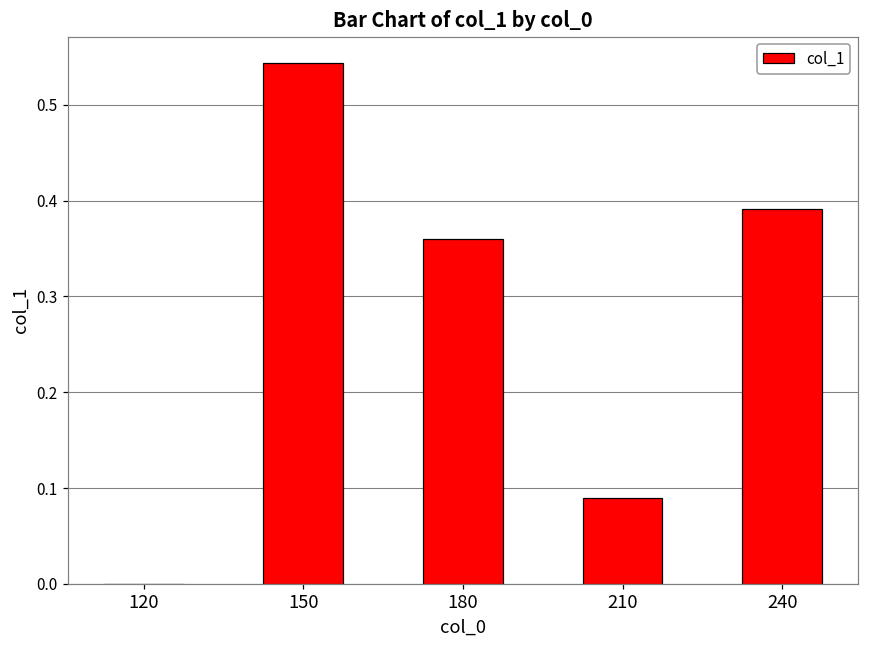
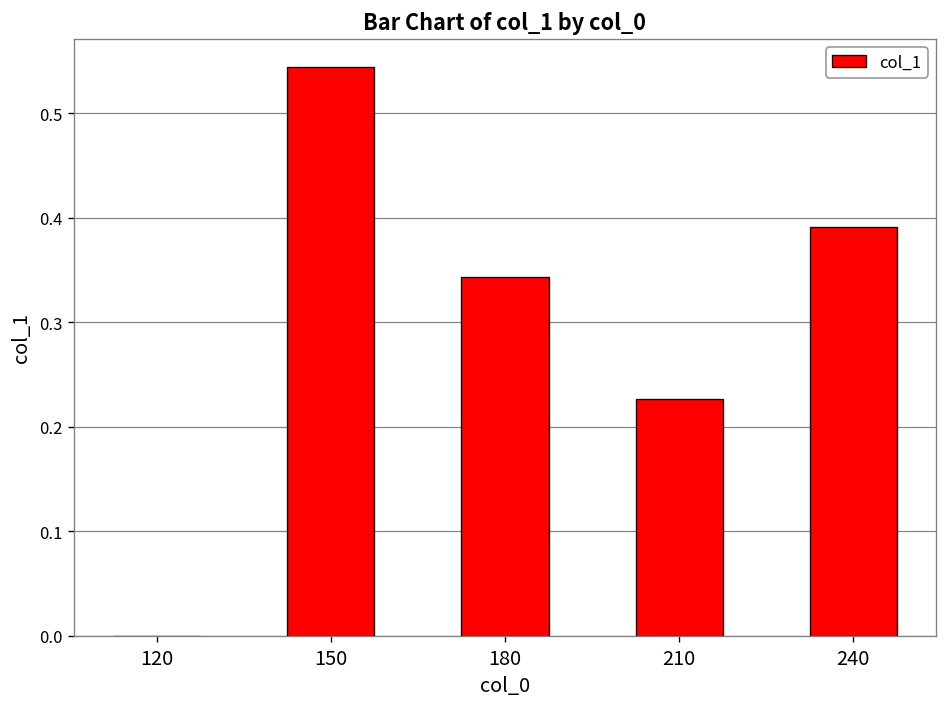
  {
    "150": 0.54,
-   "180": 0.36,
-   "210": 0.09,
+   "180": 0.34,
+   "210": 0.23,
    "240": 0.39
  }
